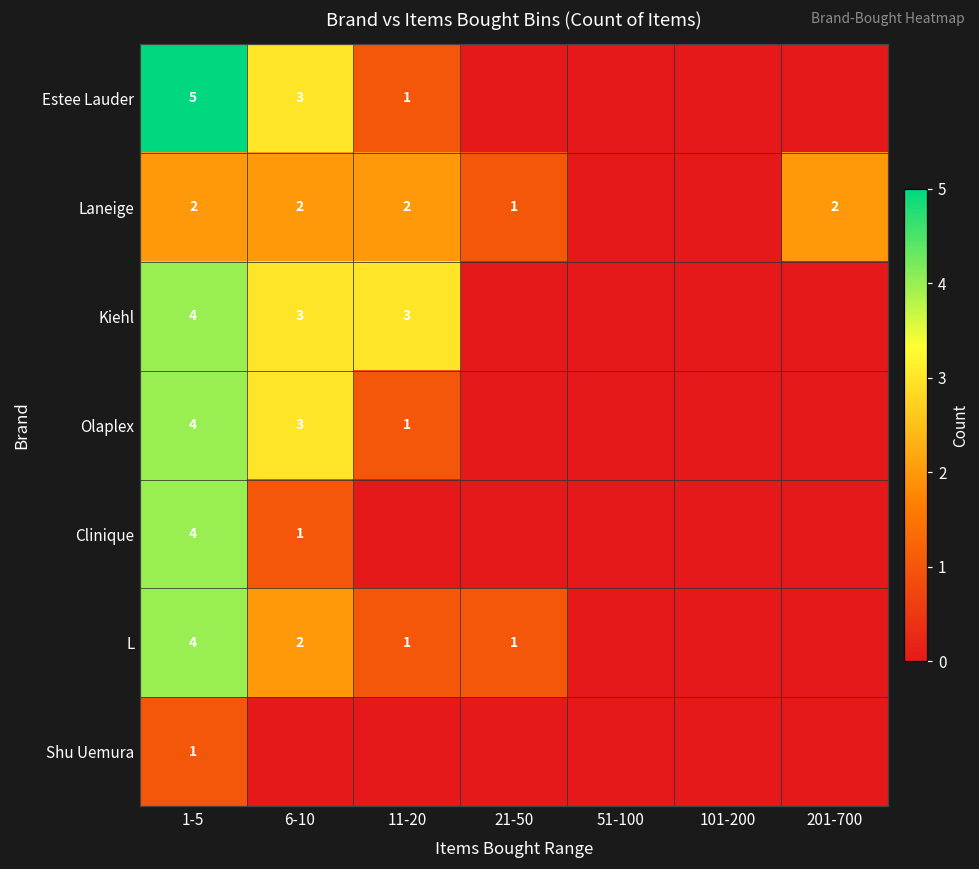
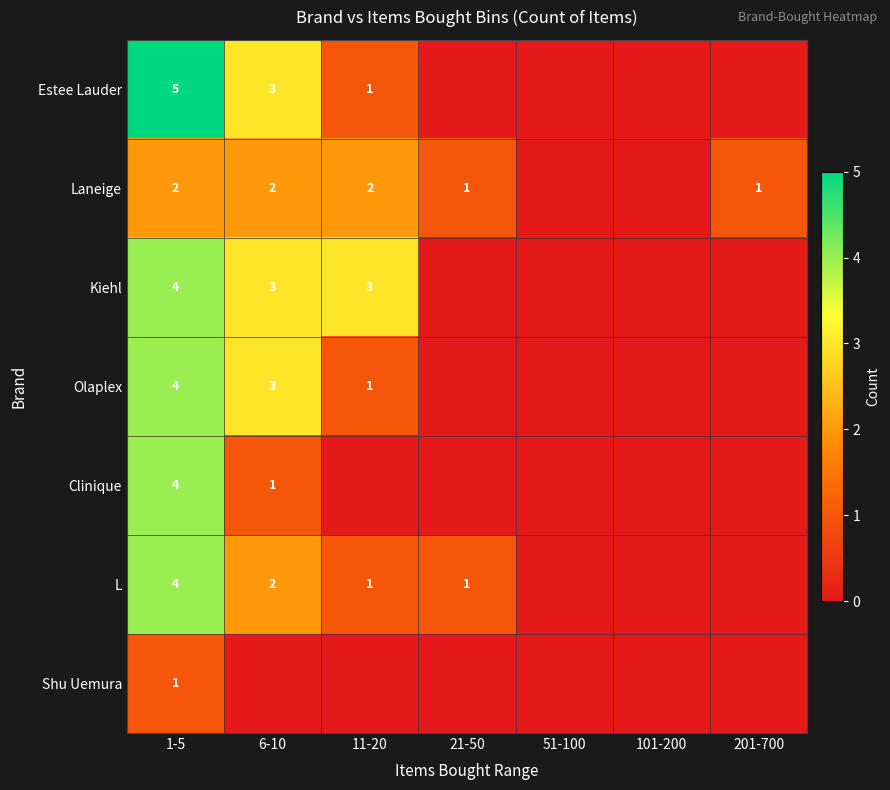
  {
    "Estee Lauder": {
      "1-5": 5,
      "6-10": 3,
      "11-20": 1
    },
    "Laneige": {
      "1-5": 2,
      "6-10": 2,
      "11-20": 2,
      "21-50": 1,
-     "201-700": 2
+     "201-700": 1
    },
    "Kiehl": {
      "1-5": 4,
      "6-10": 3,
      "11-20": 3
    },
    "Olaplex": {
      "1-5": 4,
      "6-10": 3,
      "11-20": 1
    },
    "Clinique": {
      "1-5": 4,
      "6-10": 1
    },
    "L": {
      "1-5": 4,
      "6-10": 2,
      "11-20": 1,
      "21-50": 1
    },
    "Shu Uemura": {
      "1-5": 1
    }
  }
